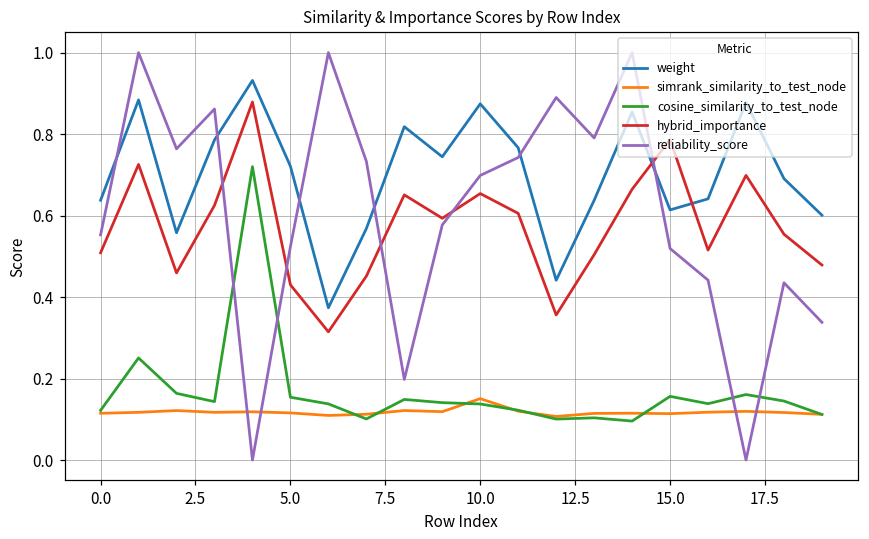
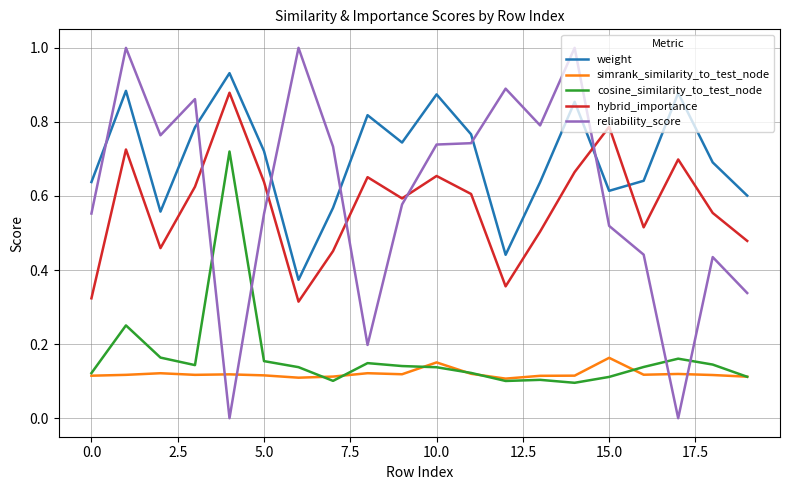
  {
    "weight": {
      "0.0": 0.64,
      "5.0": 0.72,
      "10.0": 0.87,
      "15.0": 0.61
    },
    "simrank_similarity_to_test_node": {
      "0.0": 0.11,
      "5.0": 0.12,
      "10.0": 0.15,
-     "15.0": 0.11
+     "15.0": 0.16
    },
    "cosine_similarity_to_test_node": {
      "0.0": 0.12,
      "5.0": 0.15,
      "10.0": 0.14,
-     "15.0": 0.16
+     "15.0": 0.11
    },
    "hybrid_importance": {
-     "0.0": 0.51,
-     "5.0": 0.43,
+     "0.0": 0.32,
+     "5.0": 0.64,
      "10.0": 0.65
    },
    "reliability_score": {
      "0.0": 0.55,
-     "5.0": 0.52,
-     "10.0": 0.70,
+     "5.0": 0.55,
+     "10.0": 0.74,
      "15.0": 0.52
    }
  }
